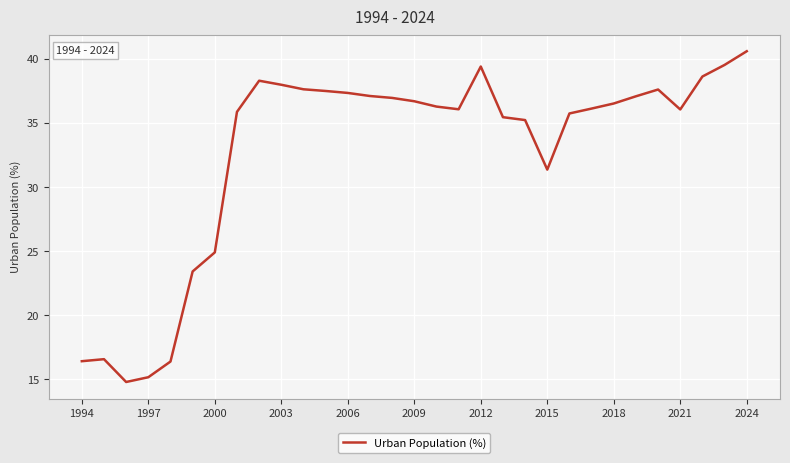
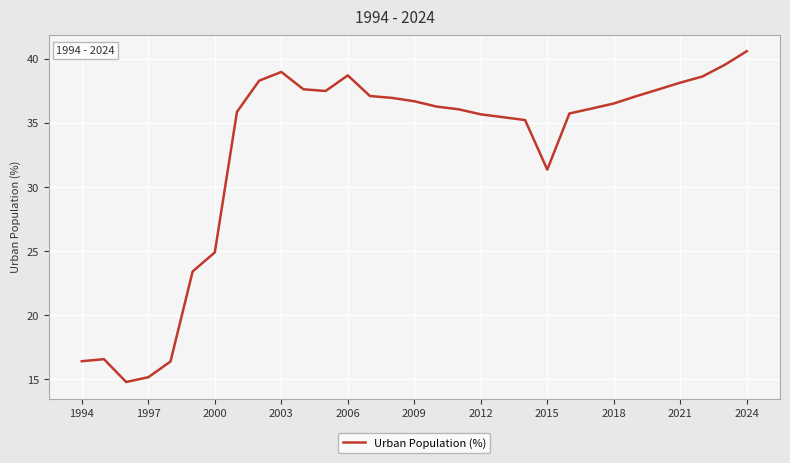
  {
    "1994": 16.4,
    "1997": 15.2,
    "2000": 24.9,
-   "2003": 38,
-   "2006": 37.4,
+   "2003": 39,
+   "2006": 38.7,
    "2009": 36.7,
-   "2012": 39.4,
+   "2012": 35.7,
    "2015": 31.4,
    "2018": 36.5,
-   "2021": 36.1,
+   "2021": 38.2,
    "2024": 40.6
  }
